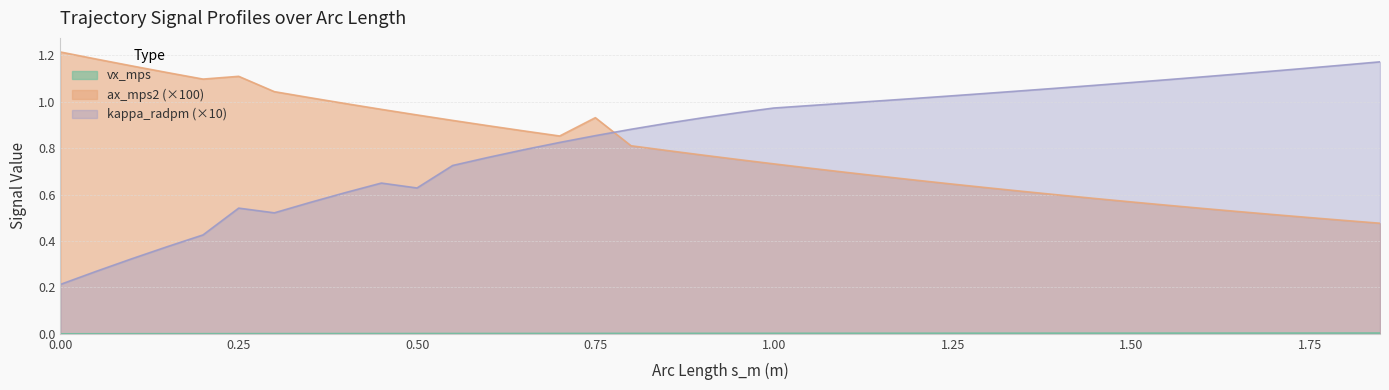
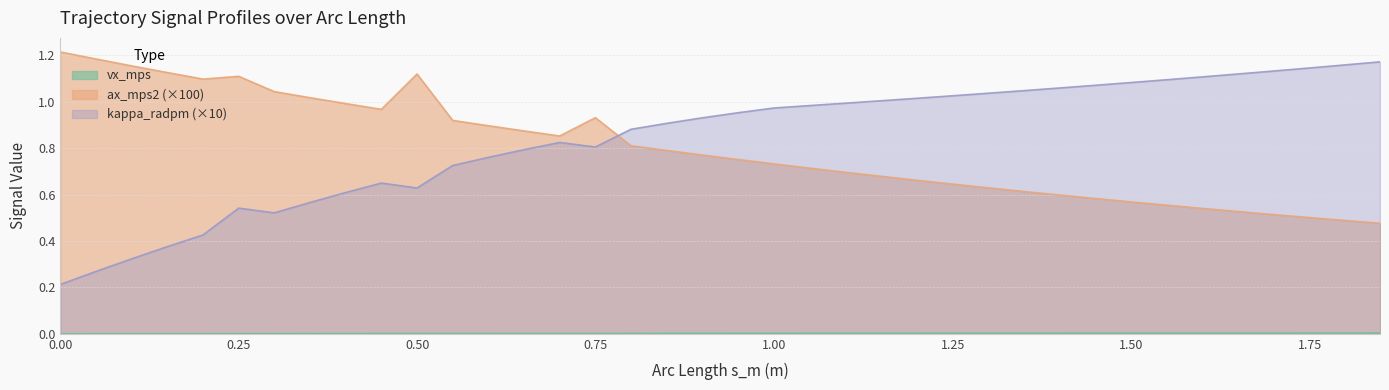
  {
    "vx_mps": {
      "0.00": 0.00,
      "0.25": 0.00,
      "0.50": 0.00,
      "0.75": 0.00
    },
    "ax_mps2 (×100)": {
      "0.00": 1.21,
      "0.25": 1.11,
-     "0.50": 0.94,
+     "0.50": 1.12,
      "0.75": 0.93
    },
    "kappa_radpm (×10)": {
      "0.00": 0.21,
      "0.25": 0.54,
      "0.50": 0.63,
-     "0.75": 0.85
+     "0.75": 0.80
    }
  }
